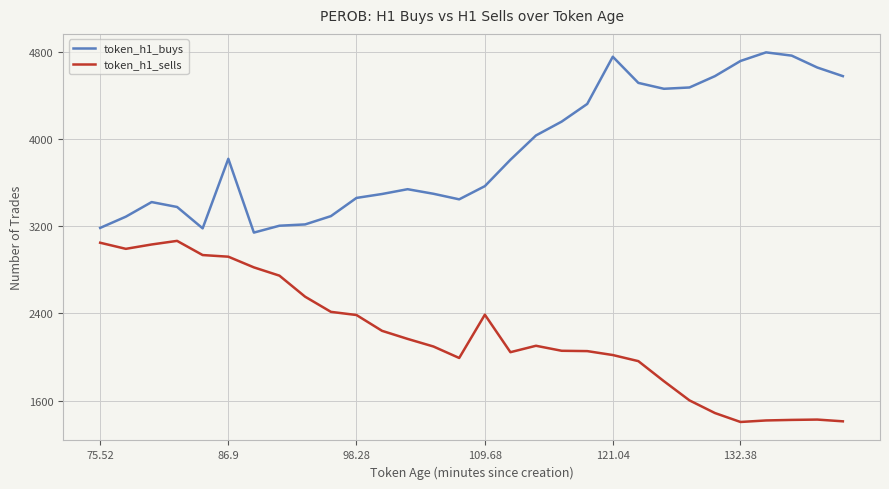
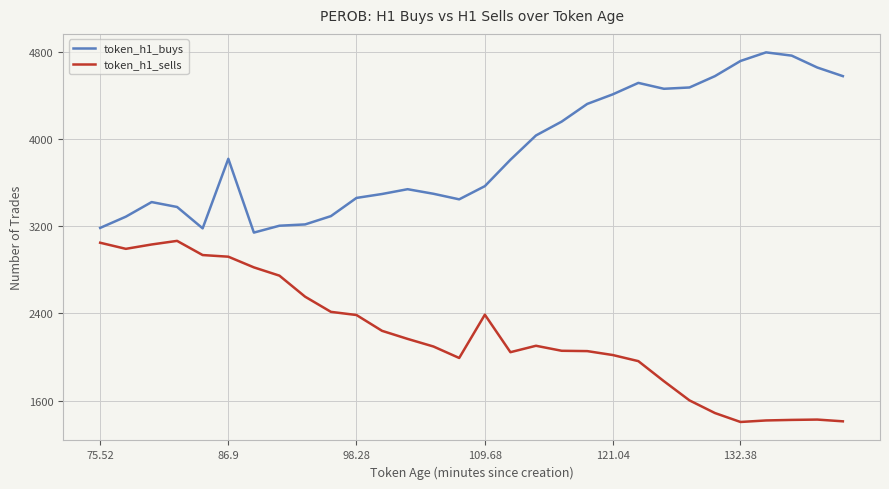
  {
    "token_h1_buys": {
      "75.52": 3180,
      "86.9": 3820,
      "98.28": 3460,
      "109.68": 3570,
-     "121.04": 4750,
+     "121.04": 4410,
      "132.38": 4720
    },
    "token_h1_sells": {
      "75.52": 3050,
      "86.9": 2920,
      "98.28": 2390,
      "109.68": 2390,
      "121.04": 2020,
      "132.38": 1400
    }
  }
